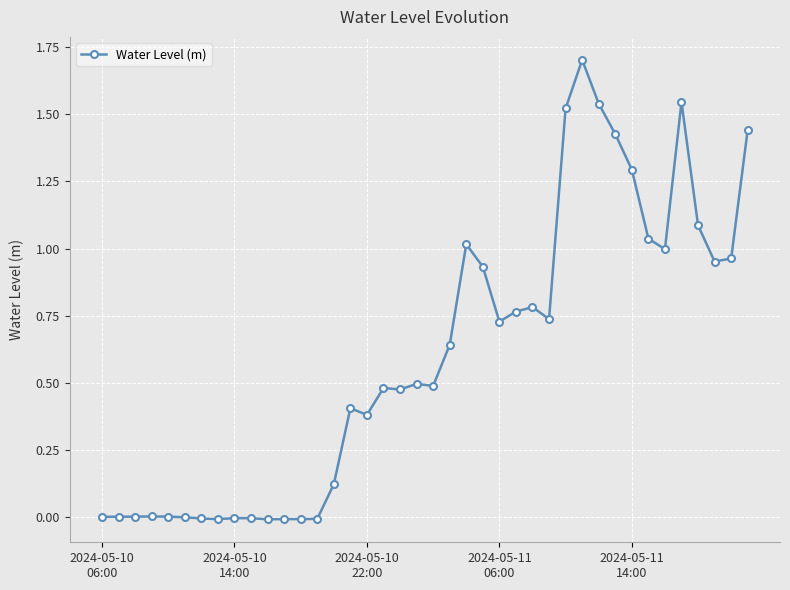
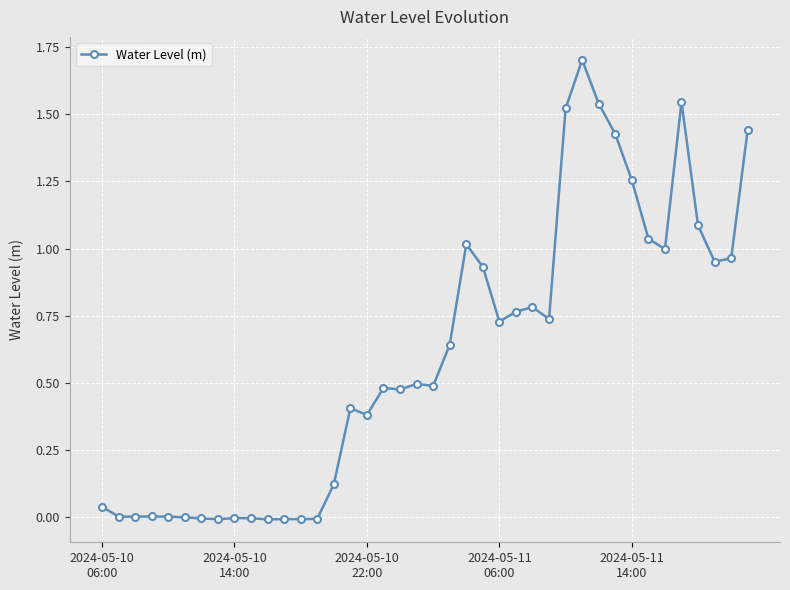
  {
-   "2024-05-10 06:00": 0.00,
+   "2024-05-10 06:00": 0.04,
    "2024-05-10 14:00": 0.00,
    "2024-05-10 22:00": 0.38,
    "2024-05-11 06:00": 0.73,
-   "2024-05-11 14:00": 1.29
+   "2024-05-11 14:00": 1.25
  }
